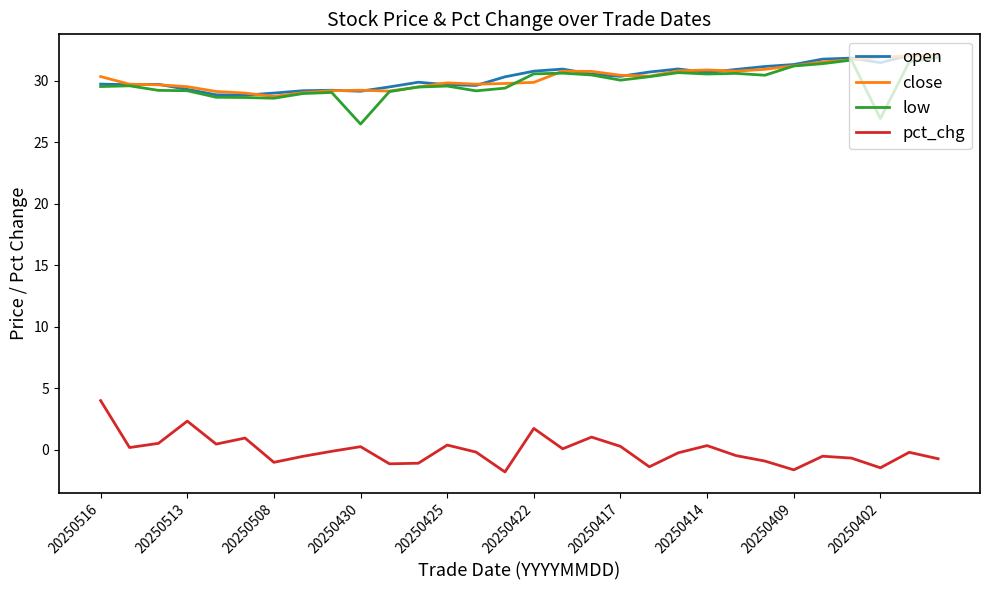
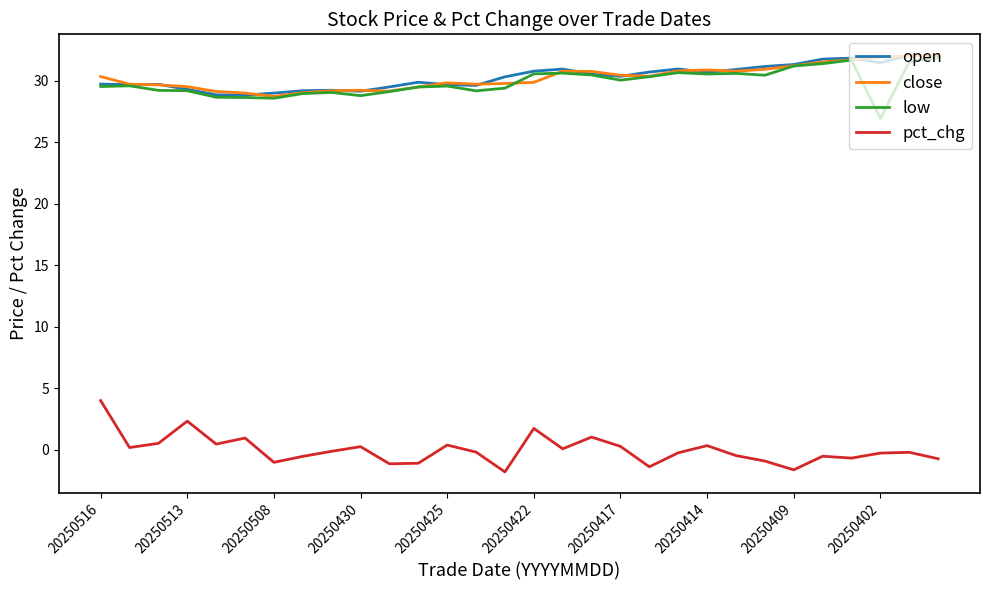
  {
    "open": {
      "20250508": 29.0,
      "20250422": 30.8
    },
    "close": {
      "20250516": 30.3,
      "20250513": 29.5,
      "20250422": 29.9,
      "20250414": 30.9
    },
    "low": {
-     "20250430": 26.5,
+     "20250430": 28.8,
      "20250422": 30.5,
      "20250417": 30.0
    },
    "pct_chg": {
      "20250516": 4.0,
      "20250513": 2.3,
      "20250508": -1.0,
      "20250430": 0.2,
      "20250425": 0.4,
      "20250422": 1.7,
      "20250417": 0.3,
      "20250414": 0.3,
      "20250409": -1.6,
-     "20250402": -1.5
+     "20250402": -0.3
    }
  }
